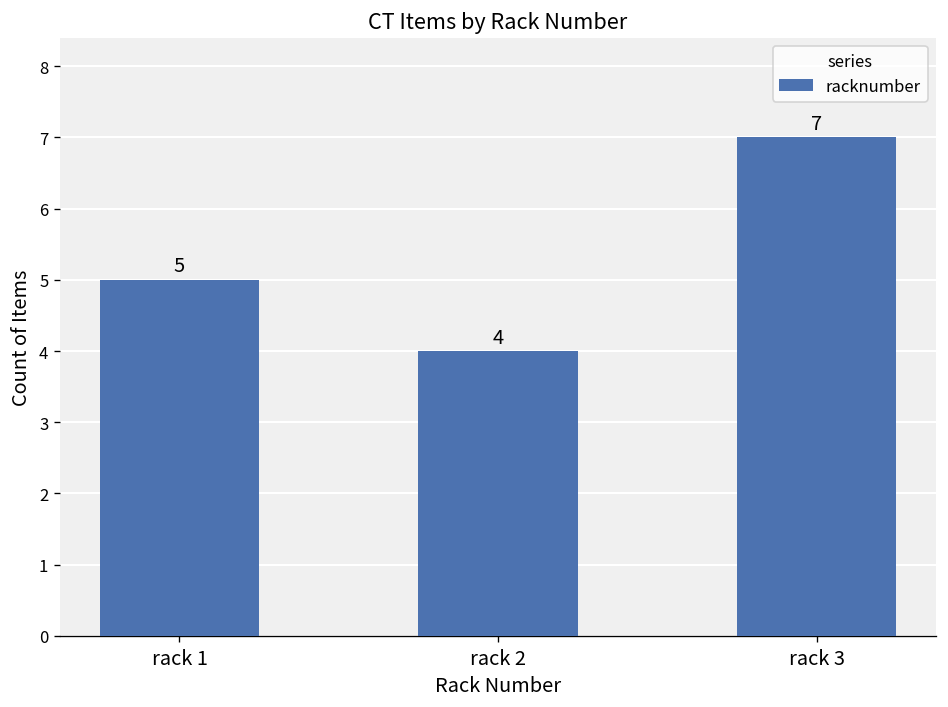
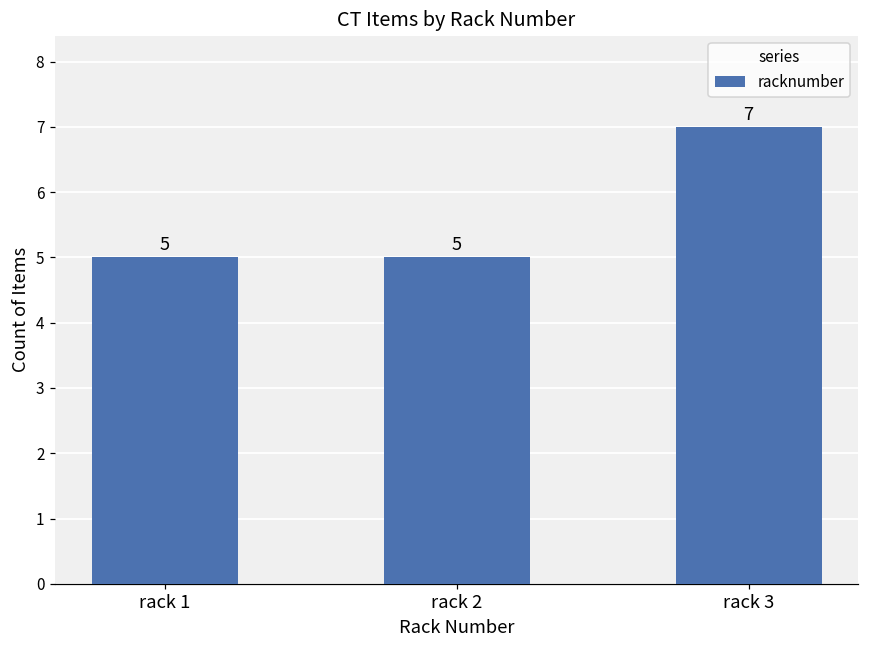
  {
    "rack 1": 5,
-   "rack 2": 4,
+   "rack 2": 5,
    "rack 3": 7
  }
